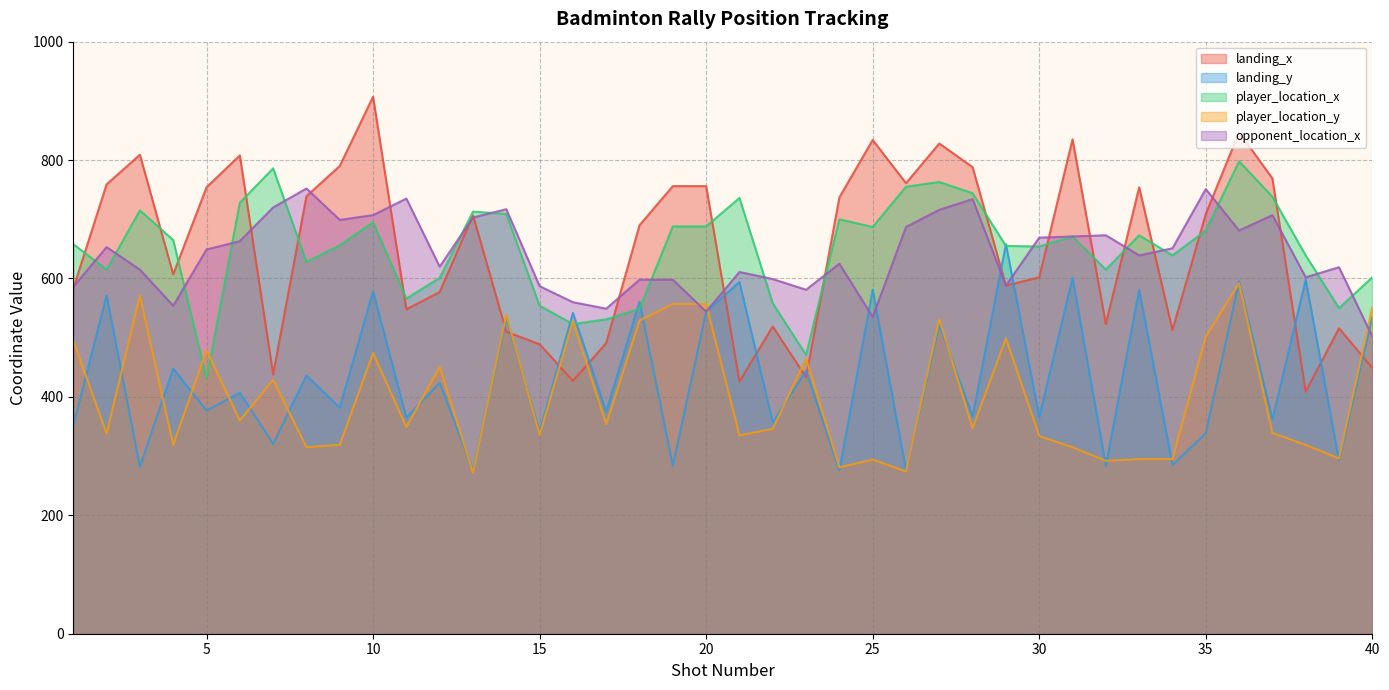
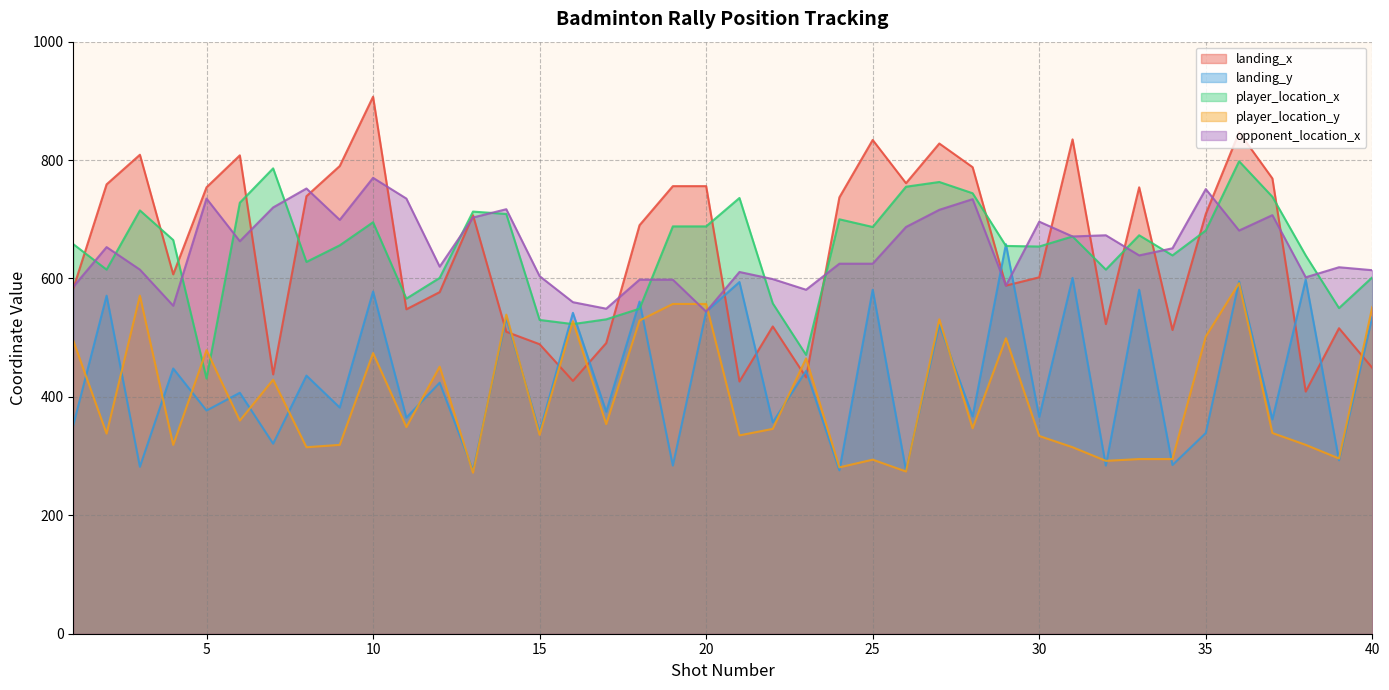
  {
    "landing_y": {
      "5": 380,
      "10": 580,
      "15": 340,
      "25": 580,
      "30": 370,
      "35": 340,
      "40": 540
    },
    "player_location_x": {
      "5": 430,
      "10": 700,
-     "15": 550,
+     "15": 530,
      "20": 690,
      "25": 690,
      "30": 650,
      "35": 680,
      "40": 600
    },
    "opponent_location_x": {
-     "5": 650,
-     "10": 710,
-     "15": 590,
-     "25": 540,
-     "30": 670,
+     "5": 740,
+     "10": 770,
+     "15": 600,
+     "25": 630,
+     "30": 700,
      "35": 750,
-     "40": 500
+     "40": 610
    }
  }
